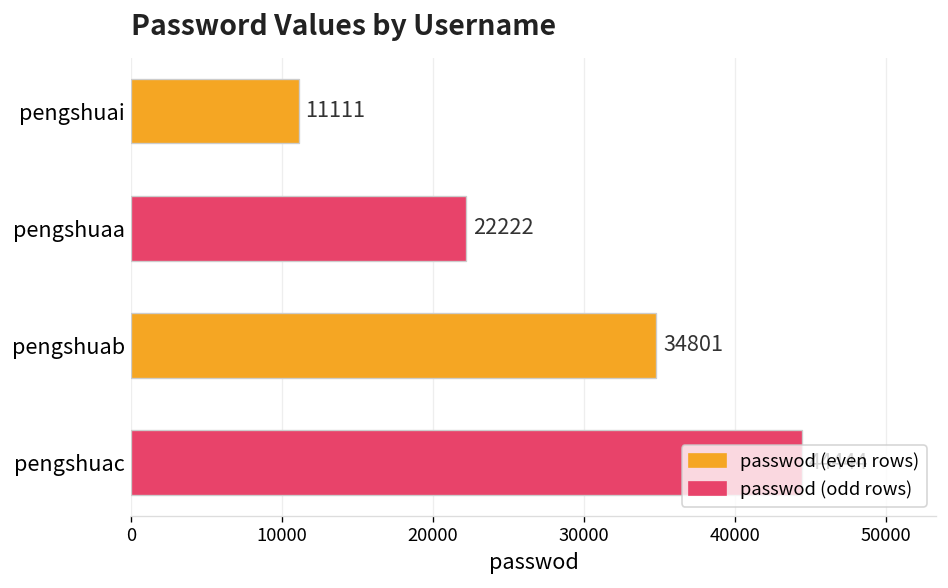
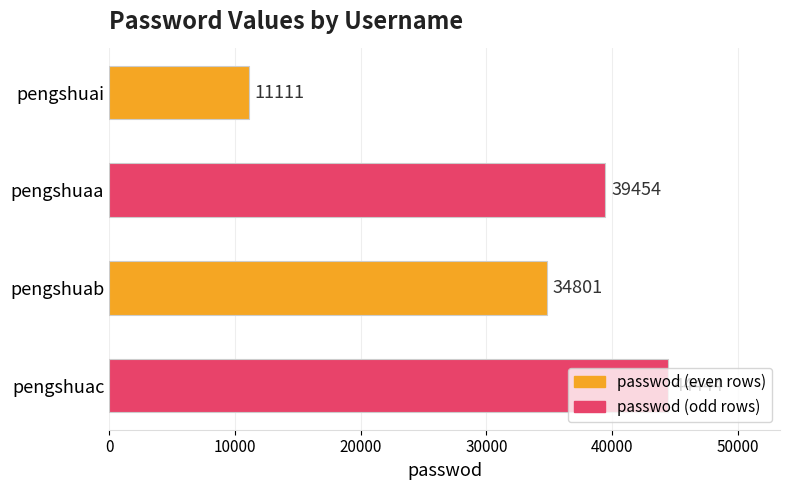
  {
    "pengshuai": 11111,
-   "pengshuaa": 22222,
+   "pengshuaa": 39454,
    "pengshuab": 34801
  }
